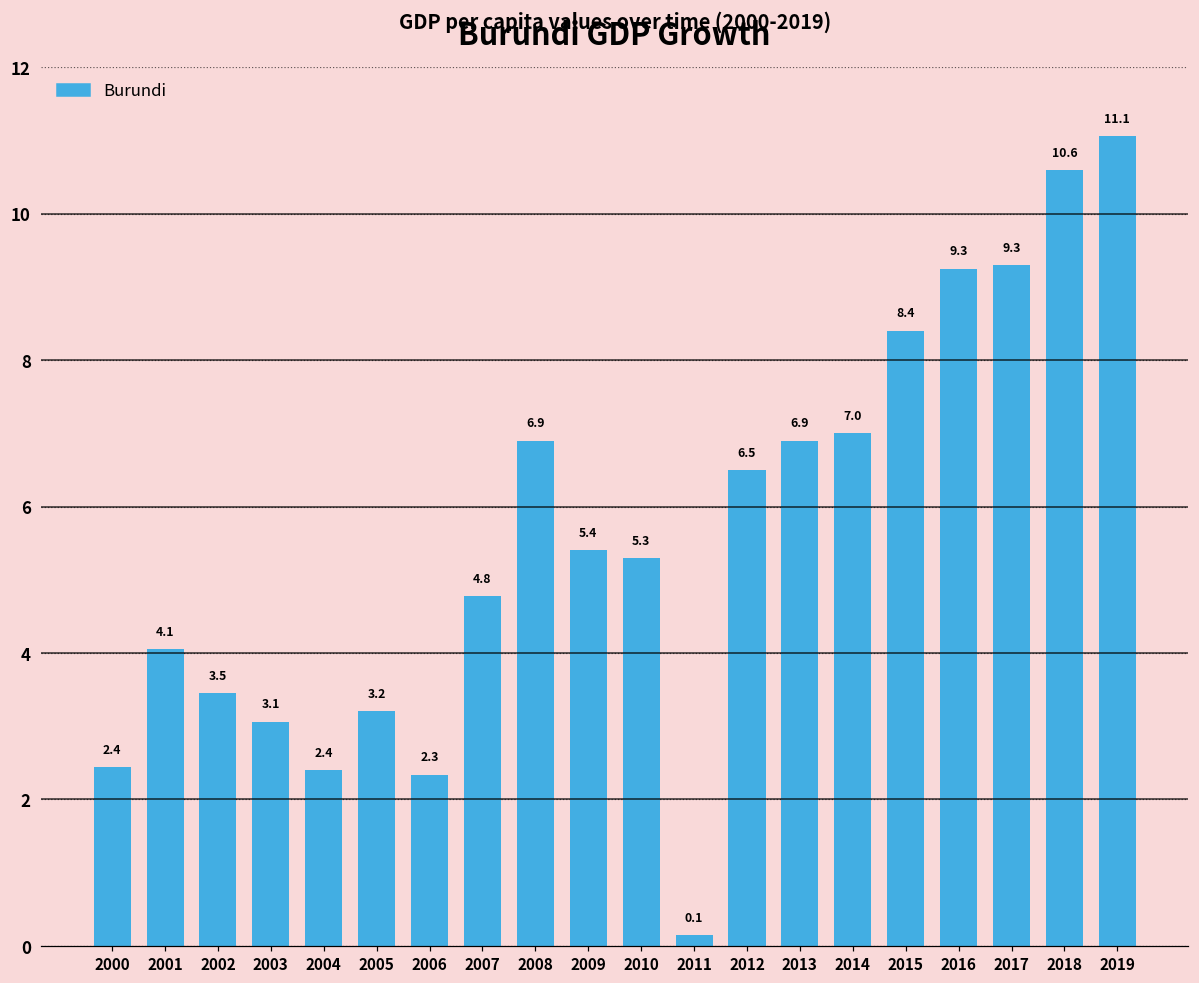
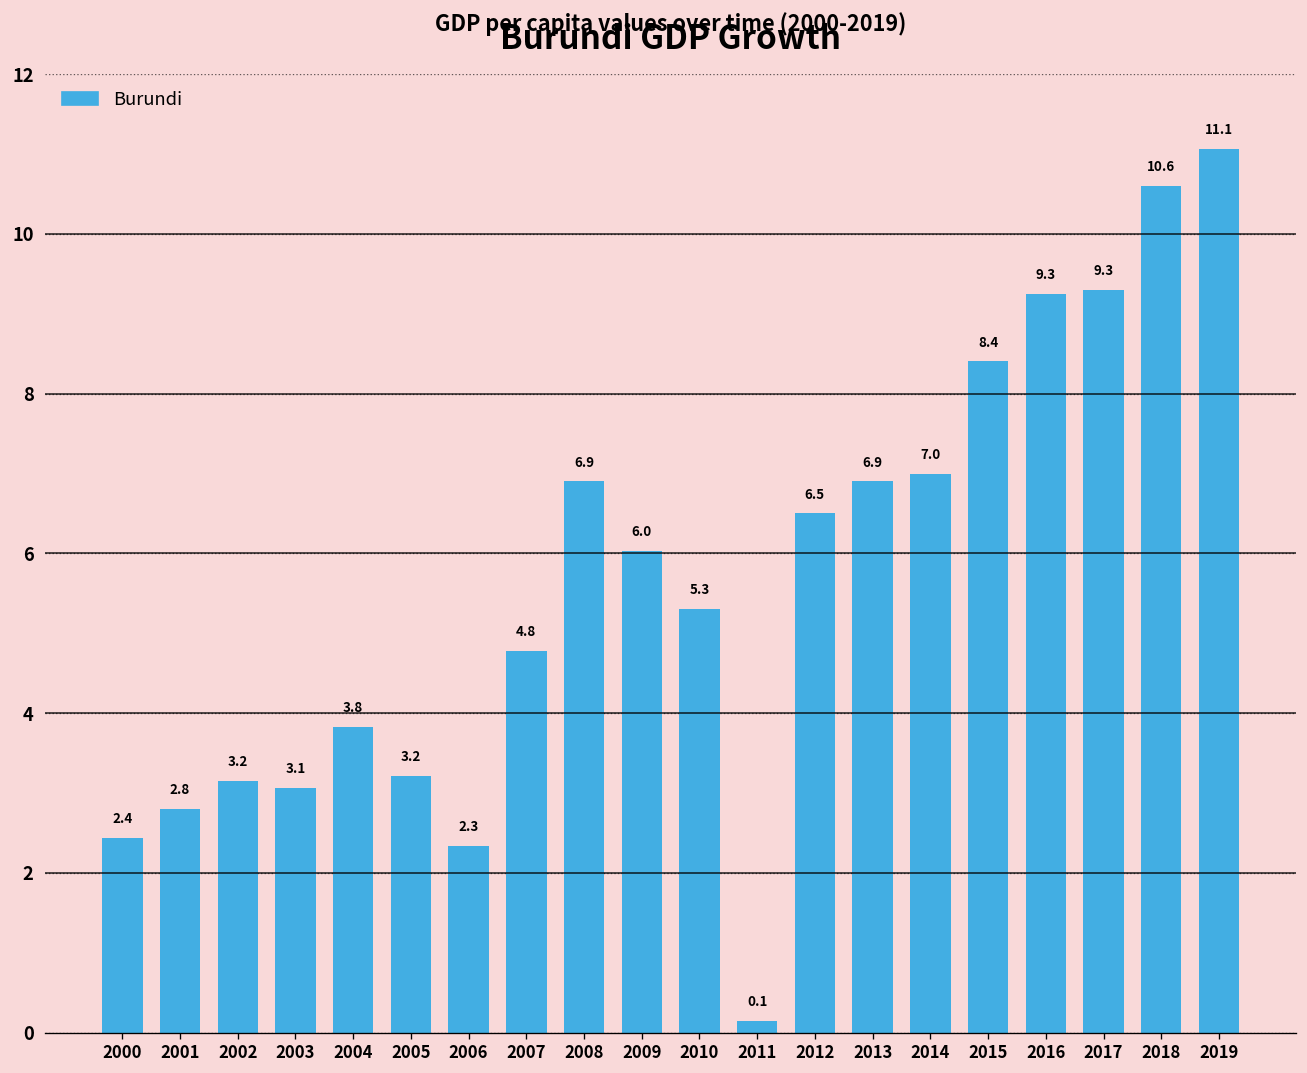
  {
    "2000": 2.4,
-   "2001": 4.1,
-   "2002": 3.5,
+   "2001": 2.8,
+   "2002": 3.2,
    "2003": 3.1,
-   "2004": 2.4,
+   "2004": 3.8,
    "2005": 3.2,
    "2006": 2.3,
    "2007": 4.8,
    "2008": 6.9,
-   "2009": 5.4,
+   "2009": 6.0,
    "2010": 5.3,
    "2011": 0.1,
    "2012": 6.5,
    "2013": 6.9,
    "2014": 7.0,
    "2015": 8.4,
    "2016": 9.3,
    "2017": 9.3,
    "2018": 10.6,
    "2019": 11.1
  }
